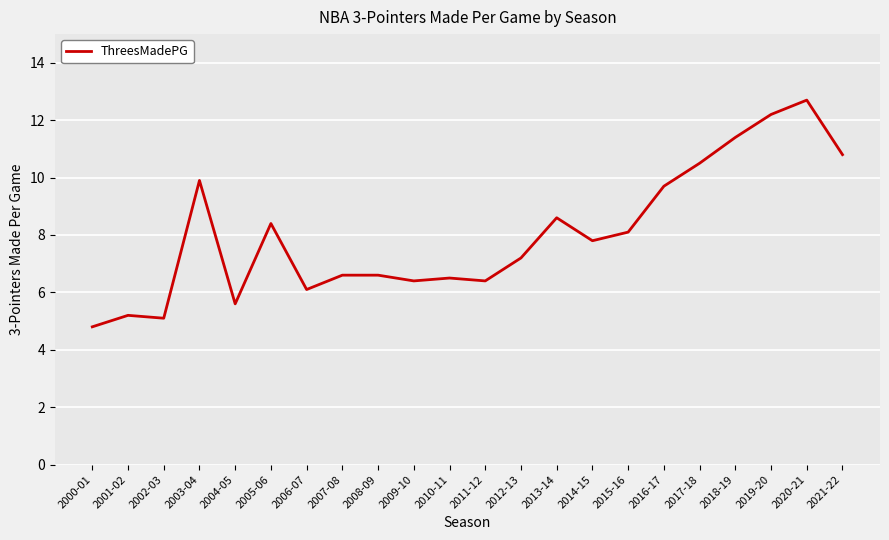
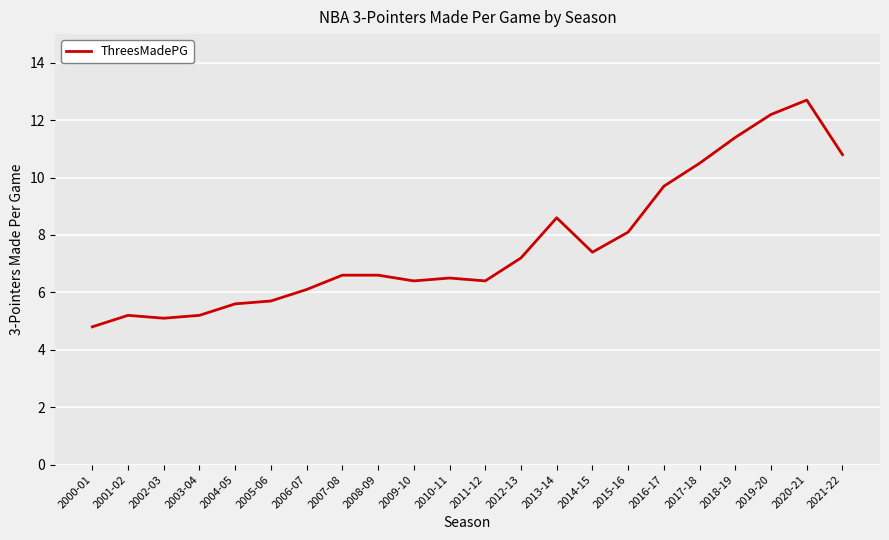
  {
    "2000-01": 4.8,
    "2001-02": 5.2,
    "2002-03": 5.1,
-   "2003-04": 9.9,
+   "2003-04": 5.2,
    "2004-05": 5.6,
-   "2005-06": 8.4,
+   "2005-06": 5.7,
    "2006-07": 6.1,
    "2007-08": 6.6,
    "2008-09": 6.6,
    "2009-10": 6.4,
    "2010-11": 6.5,
    "2011-12": 6.4,
    "2012-13": 7.2,
    "2013-14": 8.6,
-   "2014-15": 7.8,
+   "2014-15": 7.4,
    "2015-16": 8.1,
    "2016-17": 9.7,
    "2017-18": 10.5,
    "2018-19": 11.4,
    "2019-20": 12.2,
    "2020-21": 12.7,
    "2021-22": 10.8
  }
